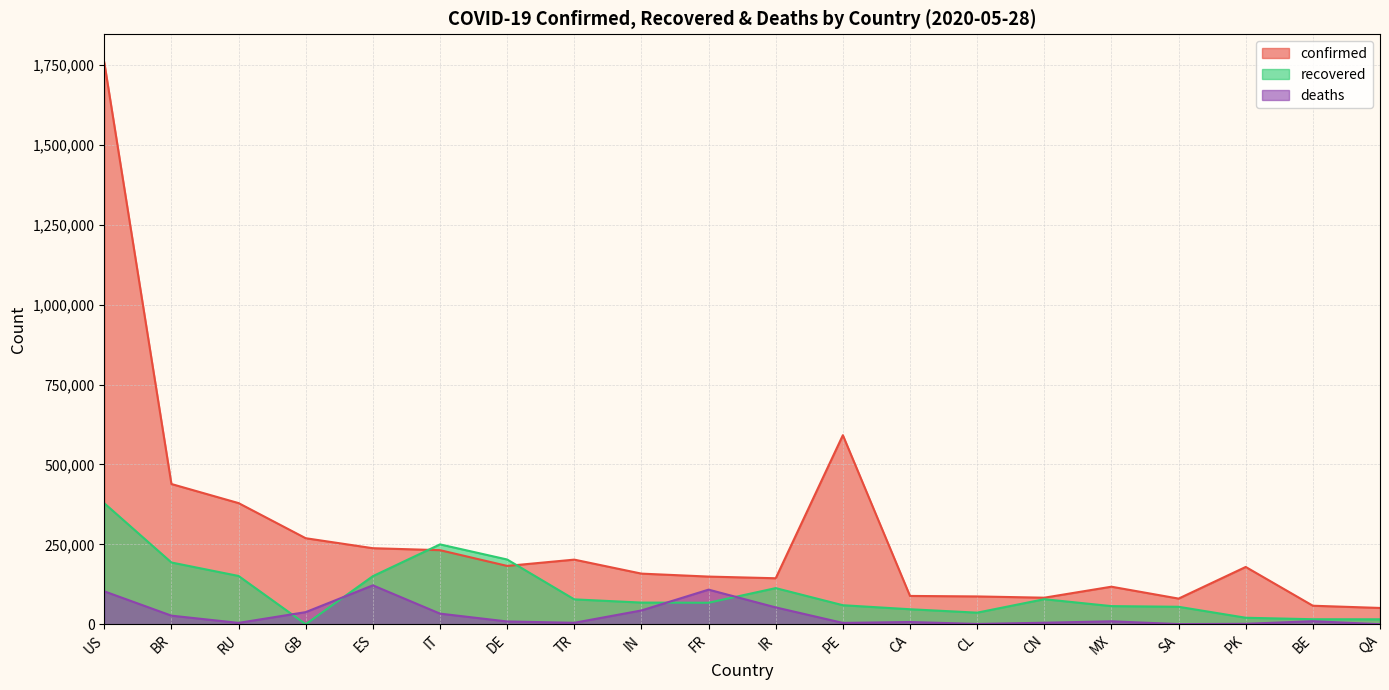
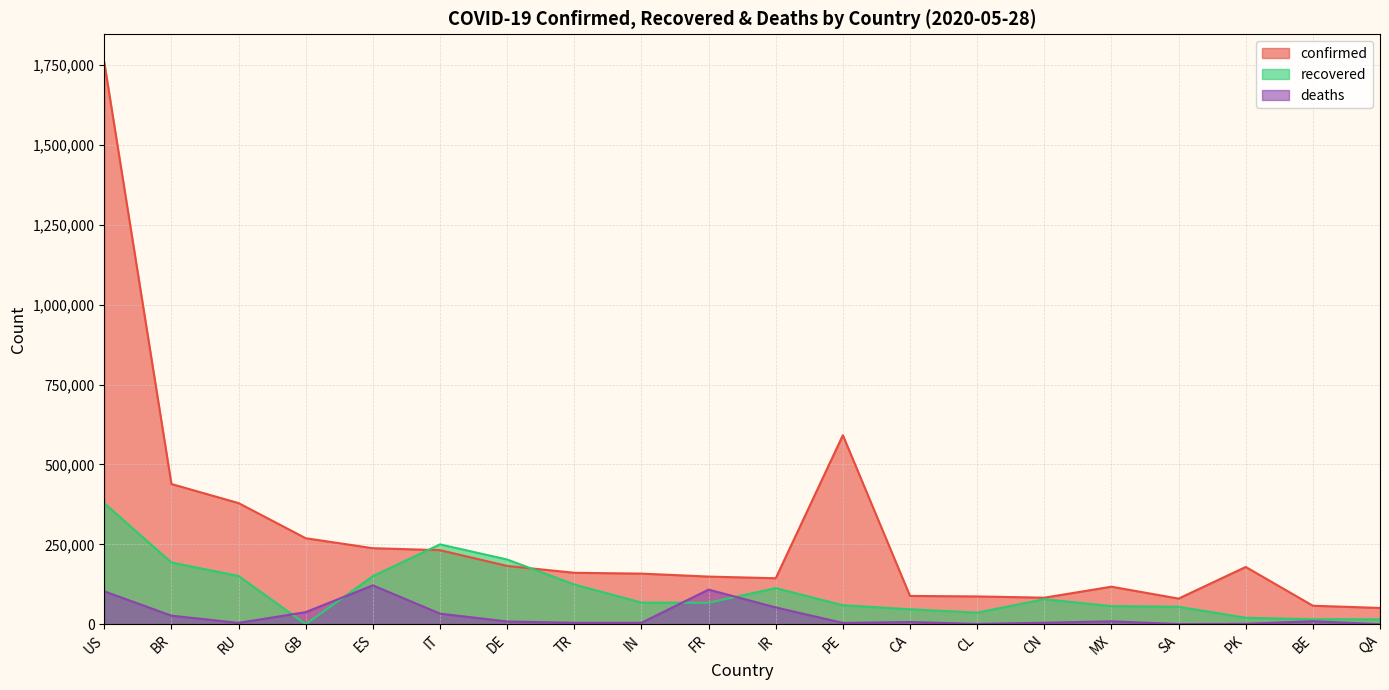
  {
    "confirmed": {
      "US": "1,760,000",
      "BR": "440,000",
      "RU": "380,000",
      "GB": "270,000",
      "ES": "240,000",
      "IT": "230,000",
      "DE": "180,000",
-     "TR": "200,000",
+     "TR": "160,000",
      "IN": "160,000",
      "FR": "150,000",
      "IR": "140,000",
      "PE": "590,000",
      "CA": "90,000",
      "CL": "90,000",
      "MX": "120,000",
      "SA": "80,000",
      "PK": "180,000",
      "BE": "60,000",
      "QA": "50,000"
    },
    "recovered": {
      "US": "380,000",
      "BR": "190,000",
      "RU": "150,000",
      "GB": "0",
      "ES": "150,000",
      "IT": "250,000",
      "DE": "200,000",
-     "TR": "80,000",
+     "TR": "120,000",
      "IN": "70,000",
      "FR": "70,000",
      "IR": "110,000",
      "PE": "60,000",
      "CA": "50,000",
      "CL": "40,000",
      "MX": "60,000",
      "SA": "50,000",
      "PK": "20,000",
      "QA": "20,000"
    },
    "deaths": {
      "US": "100,000",
      "BR": "30,000",
      "RU": "0",
      "GB": "40,000",
      "ES": "120,000",
      "IT": "30,000",
      "DE": "10,000",
      "TR": "0",
-     "IN": "40,000",
+     "IN": "0",
      "FR": "110,000",
      "IR": "50,000",
      "PE": "0",
      "CA": "10,000",
      "CL": "0",
      "CN": "0",
      "MX": "10,000",
      "SA": "0",
      "PK": "0",
      "QA": "0"
    }
  }
